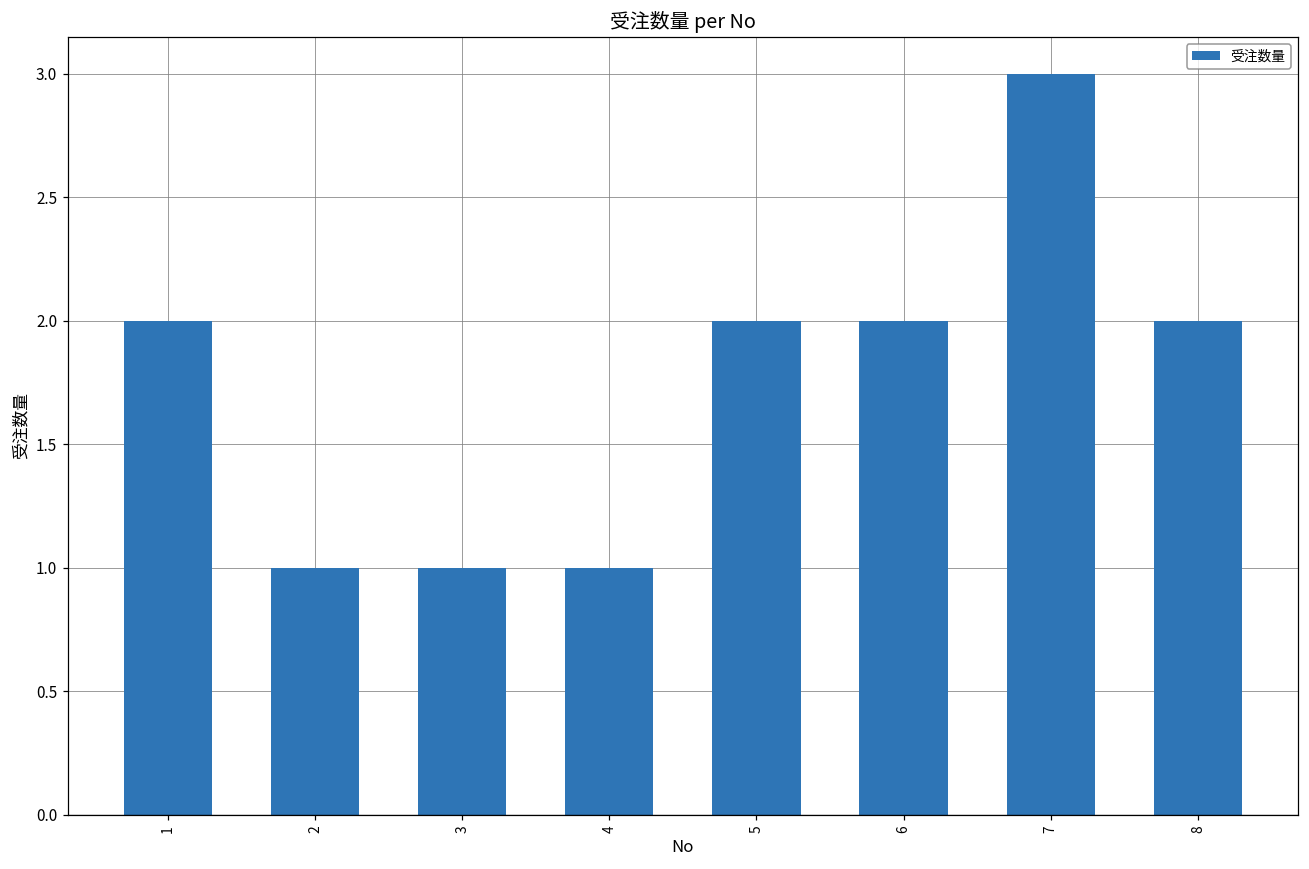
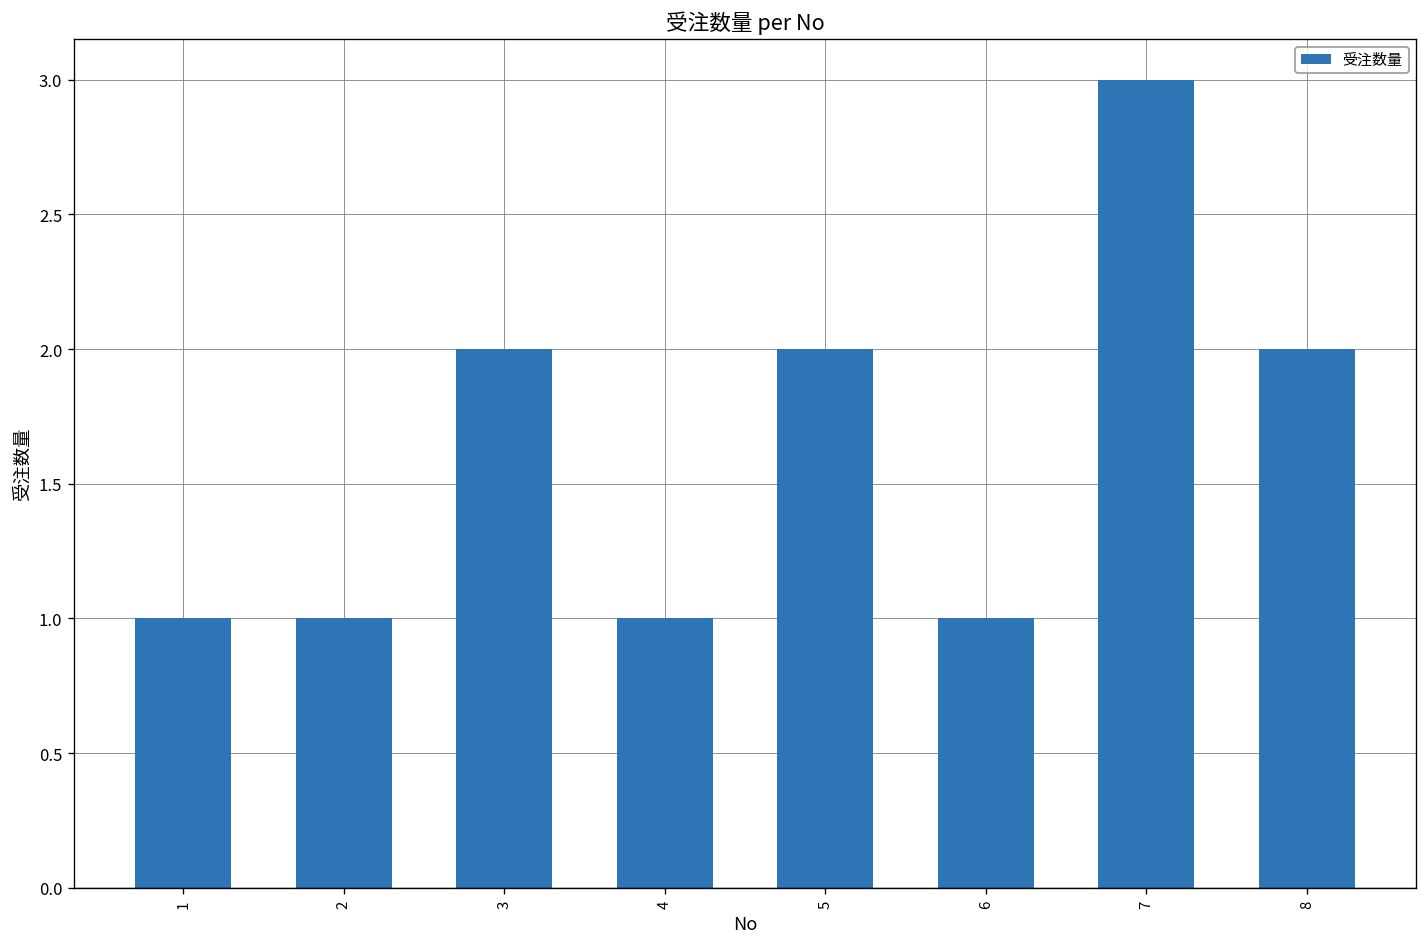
  {
-   "1": 2,
+   "1": 1,
    "2": 1,
-   "3": 1,
+   "3": 2,
    "4": 1,
    "5": 2,
-   "6": 2,
+   "6": 1,
    "7": 3,
    "8": 2
  }
